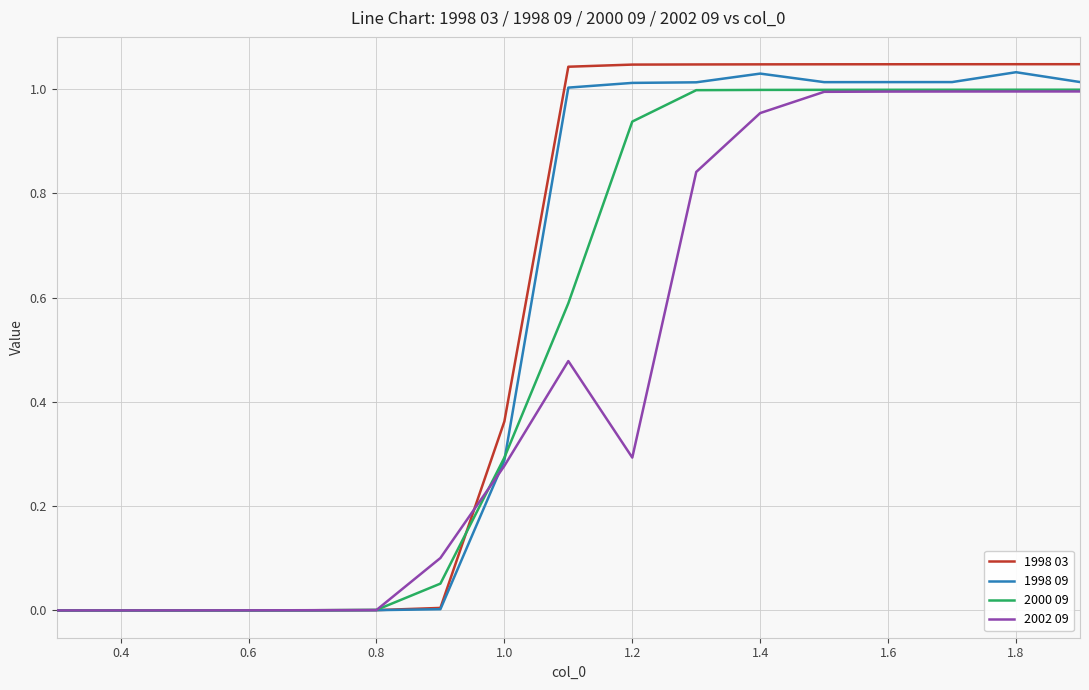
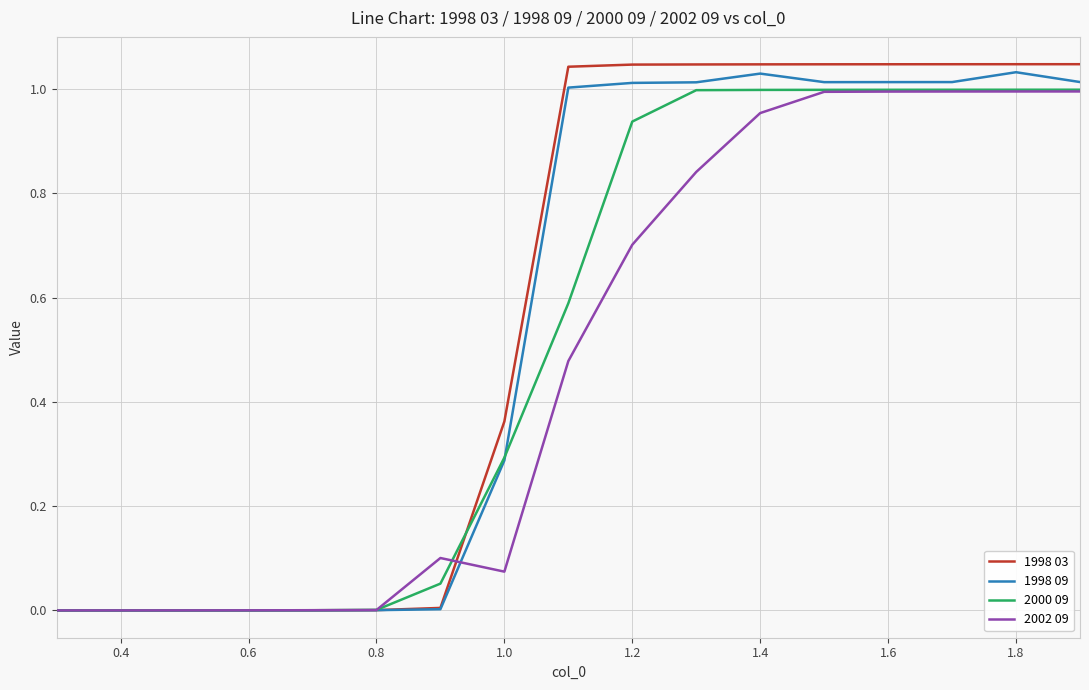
  {
    "1998 03": {
      "1.0": 0.36,
      "1.2": 1.05,
      "1.4": 1.05,
      "1.6": 1.05,
      "1.8": 1.05
    },
    "1998 09": {
      "1.0": 0.29,
      "1.2": 1.01,
      "1.4": 1.03,
      "1.6": 1.01,
      "1.8": 1.03
    },
    "2000 09": {
      "1.0": 0.29,
      "1.2": 0.94,
      "1.4": 1.00
    },
    "2002 09": {
-     "1.0": 0.28,
-     "1.2": 0.29,
+     "1.0": 0.07,
+     "1.2": 0.70,
      "1.4": 0.95
    }
  }
